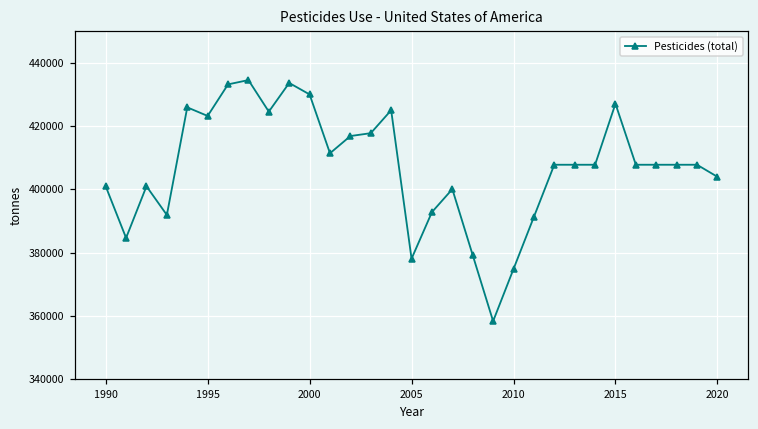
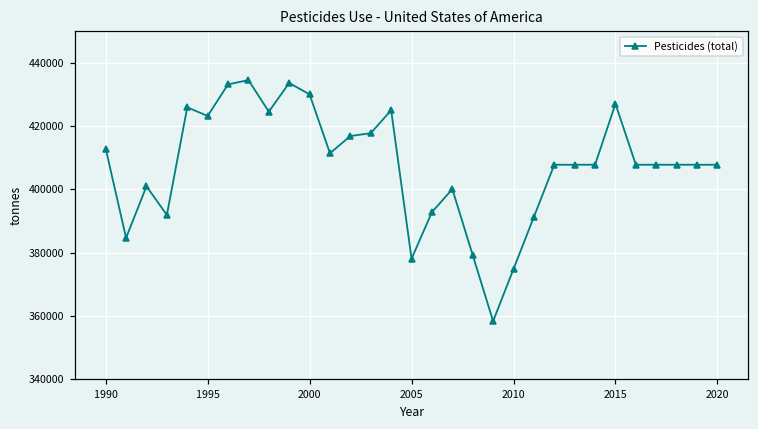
  {
-   "1990": 401000,
+   "1990": 413000,
    "1995": 423000,
    "2000": 430000,
    "2005": 378000,
    "2010": 375000,
    "2015": 427000,
-   "2020": 404000
+   "2020": 408000
  }
